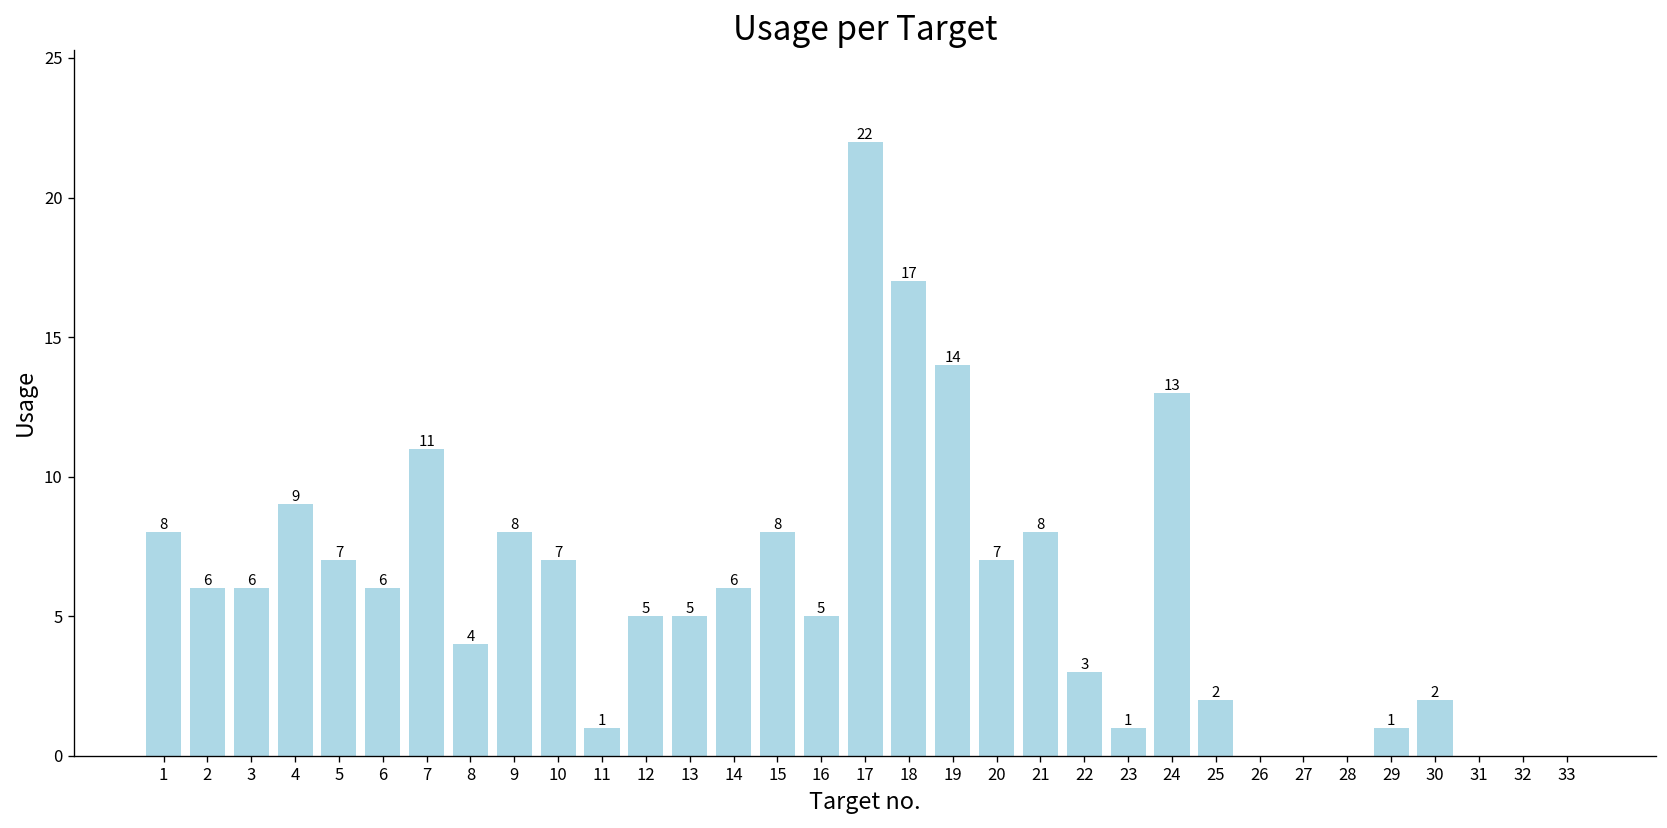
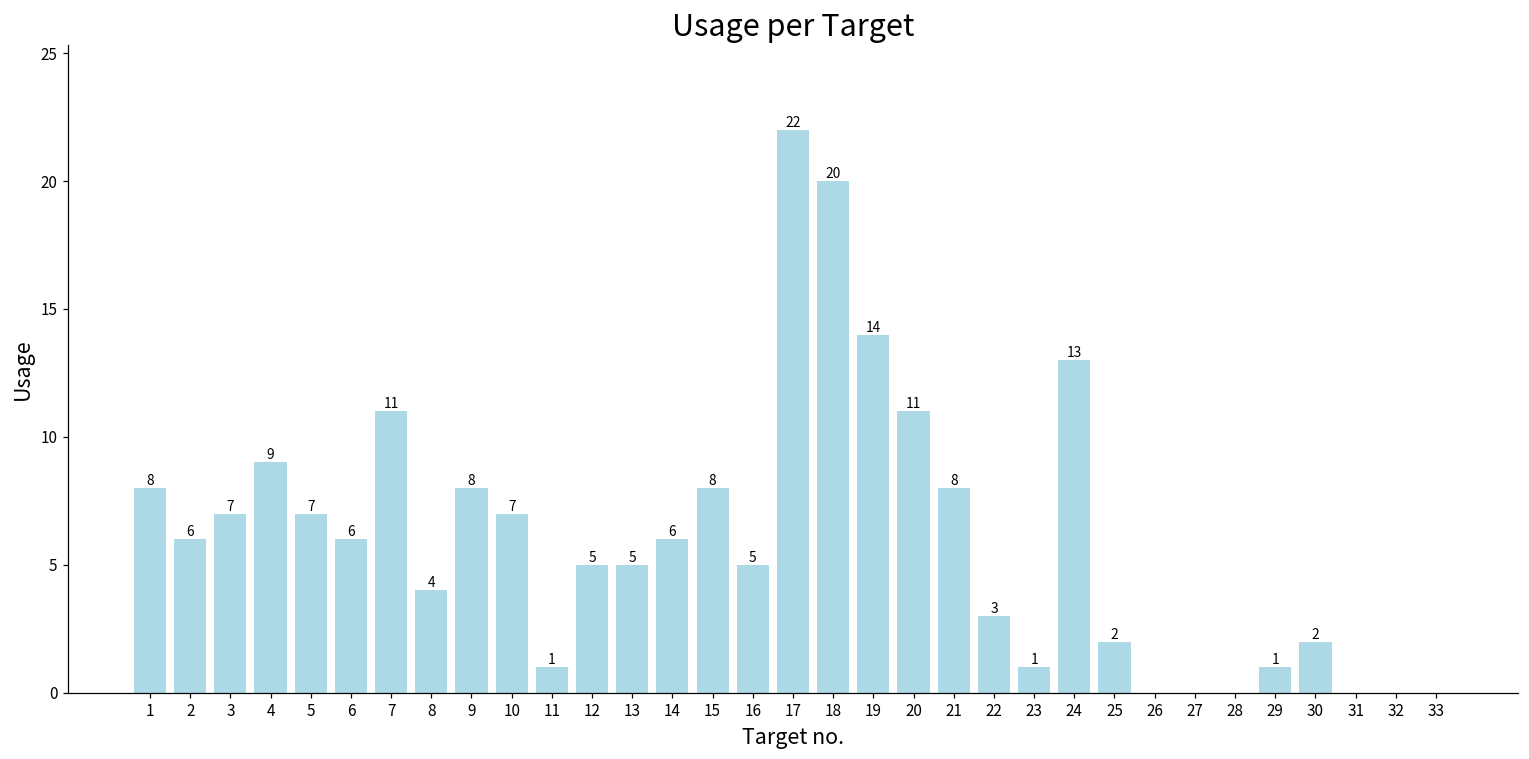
  {
    "1": 8,
    "2": 6,
-   "3": 6,
+   "3": 7,
    "4": 9,
    "5": 7,
    "6": 6,
    "7": 11,
    "8": 4,
    "9": 8,
    "10": 7,
    "11": 1,
    "12": 5,
    "13": 5,
    "14": 6,
    "15": 8,
    "16": 5,
    "17": 22,
-   "18": 17,
+   "18": 20,
    "19": 14,
-   "20": 7,
+   "20": 11,
    "21": 8,
    "22": 3,
    "23": 1,
    "24": 13,
    "25": 2,
    "29": 1,
    "30": 2
  }
